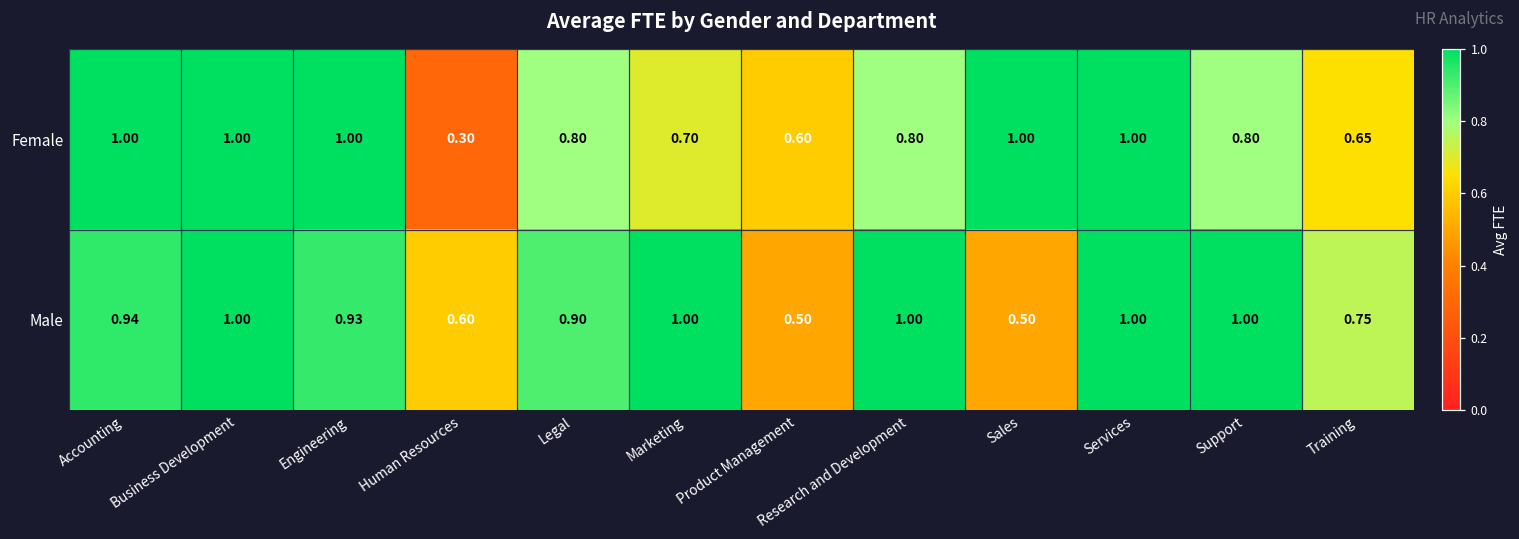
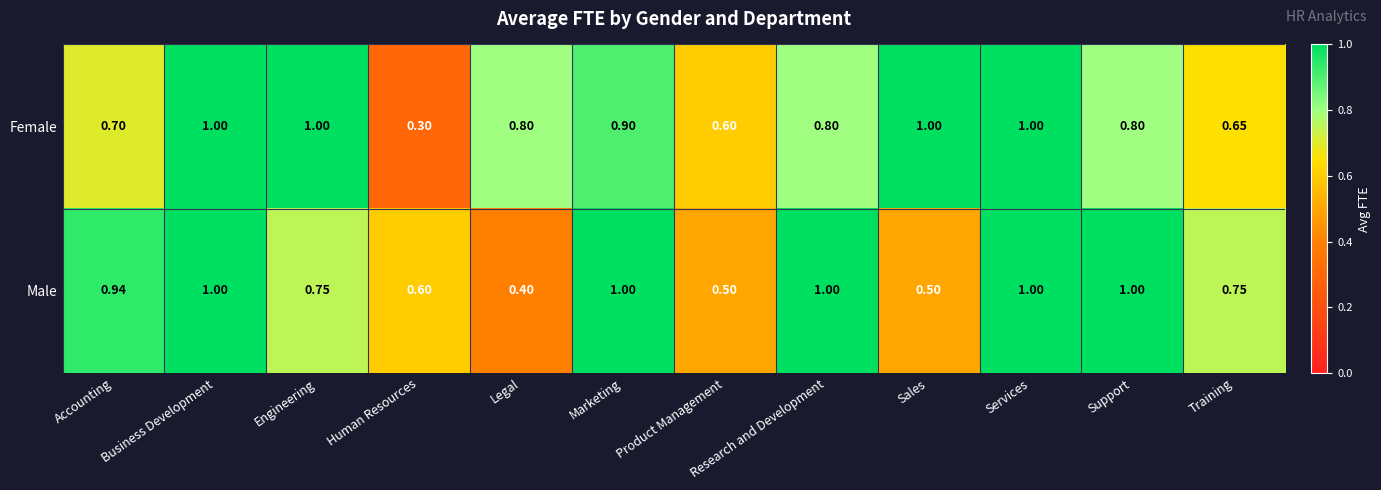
  {
    "Female": {
-     "Accounting": 1.00,
+     "Accounting": 0.70,
      "Business Development": 1.00,
      "Engineering": 1.00,
      "Human Resources": 0.30,
      "Legal": 0.80,
-     "Marketing": 0.70,
+     "Marketing": 0.90,
      "Product Management": 0.60,
      "Research and Development": 0.80,
      "Sales": 1.00,
      "Services": 1.00,
      "Support": 0.80,
      "Training": 0.65
    },
    "Male": {
      "Accounting": 0.94,
      "Business Development": 1.00,
-     "Engineering": 0.93,
+     "Engineering": 0.75,
      "Human Resources": 0.60,
-     "Legal": 0.90,
+     "Legal": 0.40,
      "Marketing": 1.00,
      "Product Management": 0.50,
      "Research and Development": 1.00,
      "Sales": 0.50,
      "Services": 1.00,
      "Support": 1.00,
      "Training": 0.75
    }
  }
